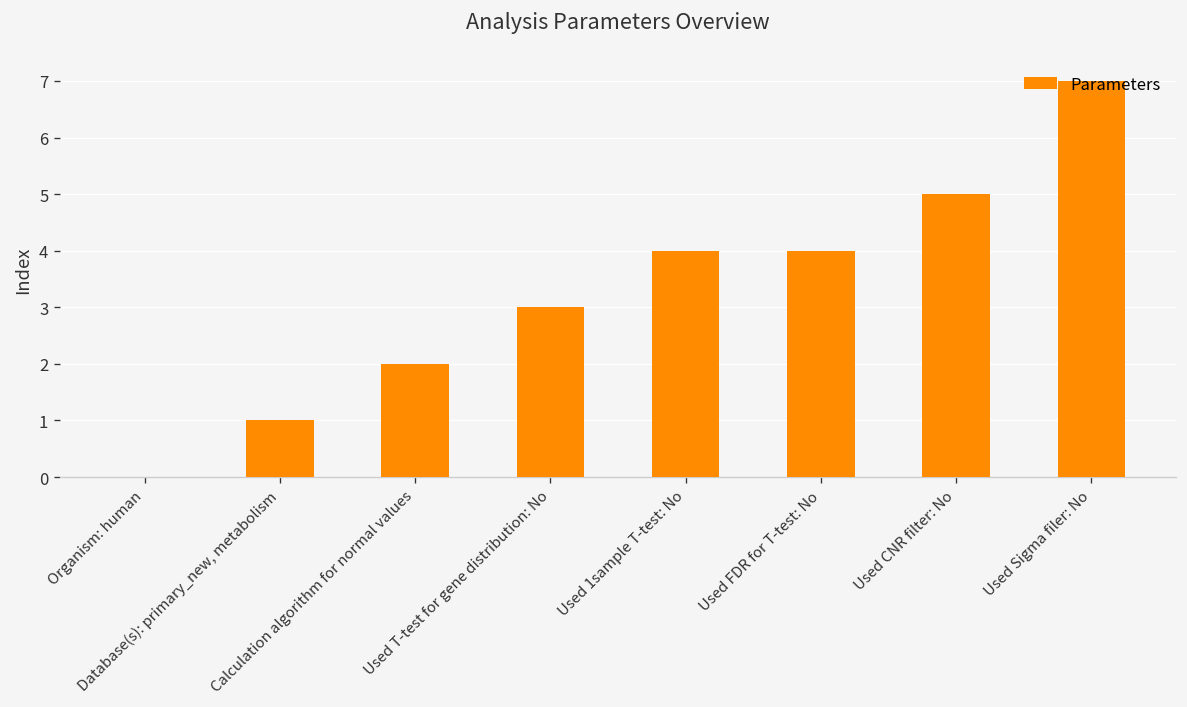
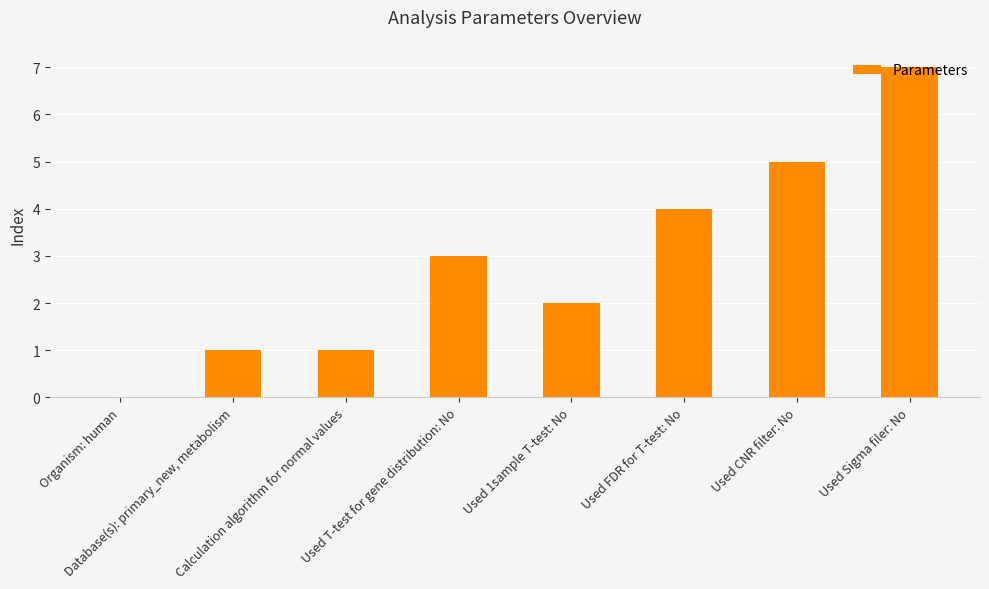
  {
    "Organism: human": 0,
    "Database(s): primary_new, metabolism": 1,
-   "Calculation algorithm for normal values": 2,
+   "Calculation algorithm for normal values": 1,
    "Used T-test for gene distribution: No": 3,
-   "Used 1sample T-test: No": 4,
+   "Used 1sample T-test: No": 2,
    "Used FDR for T-test: No": 4,
    "Used CNR filter: No": 5,
    "Used Sigma filer: No": 7
  }
